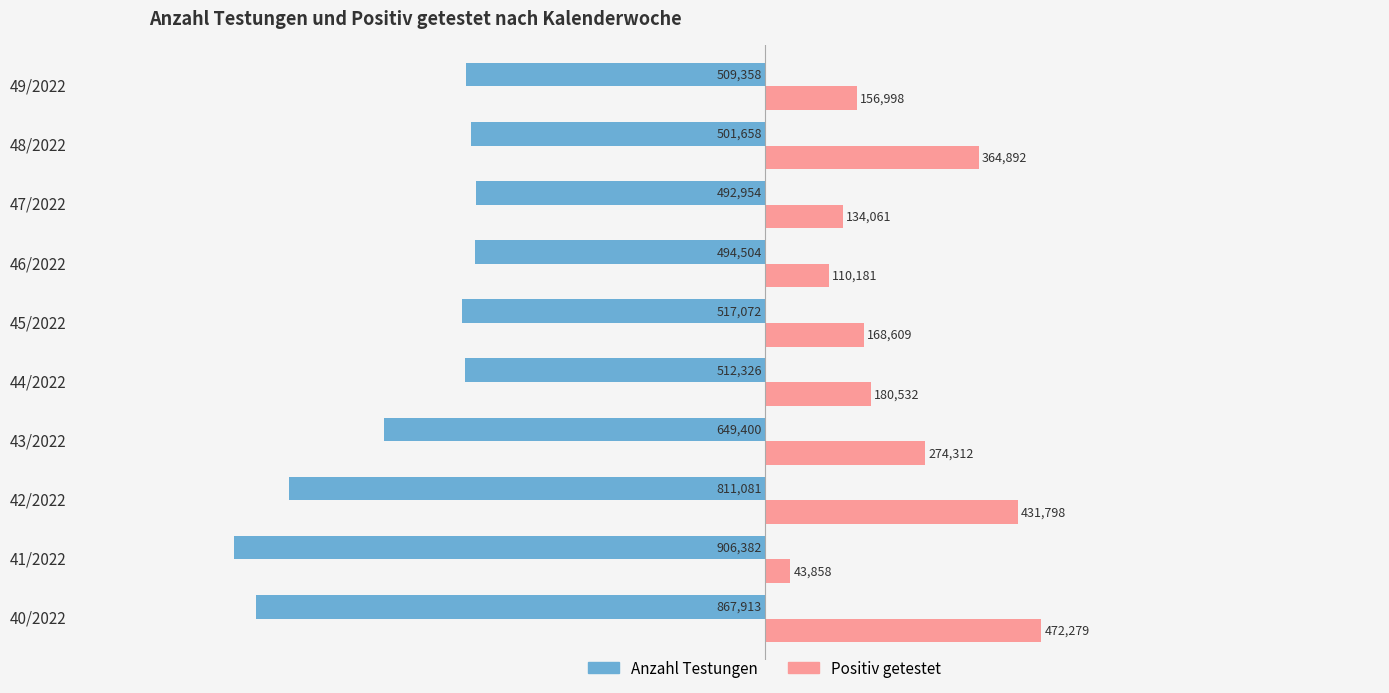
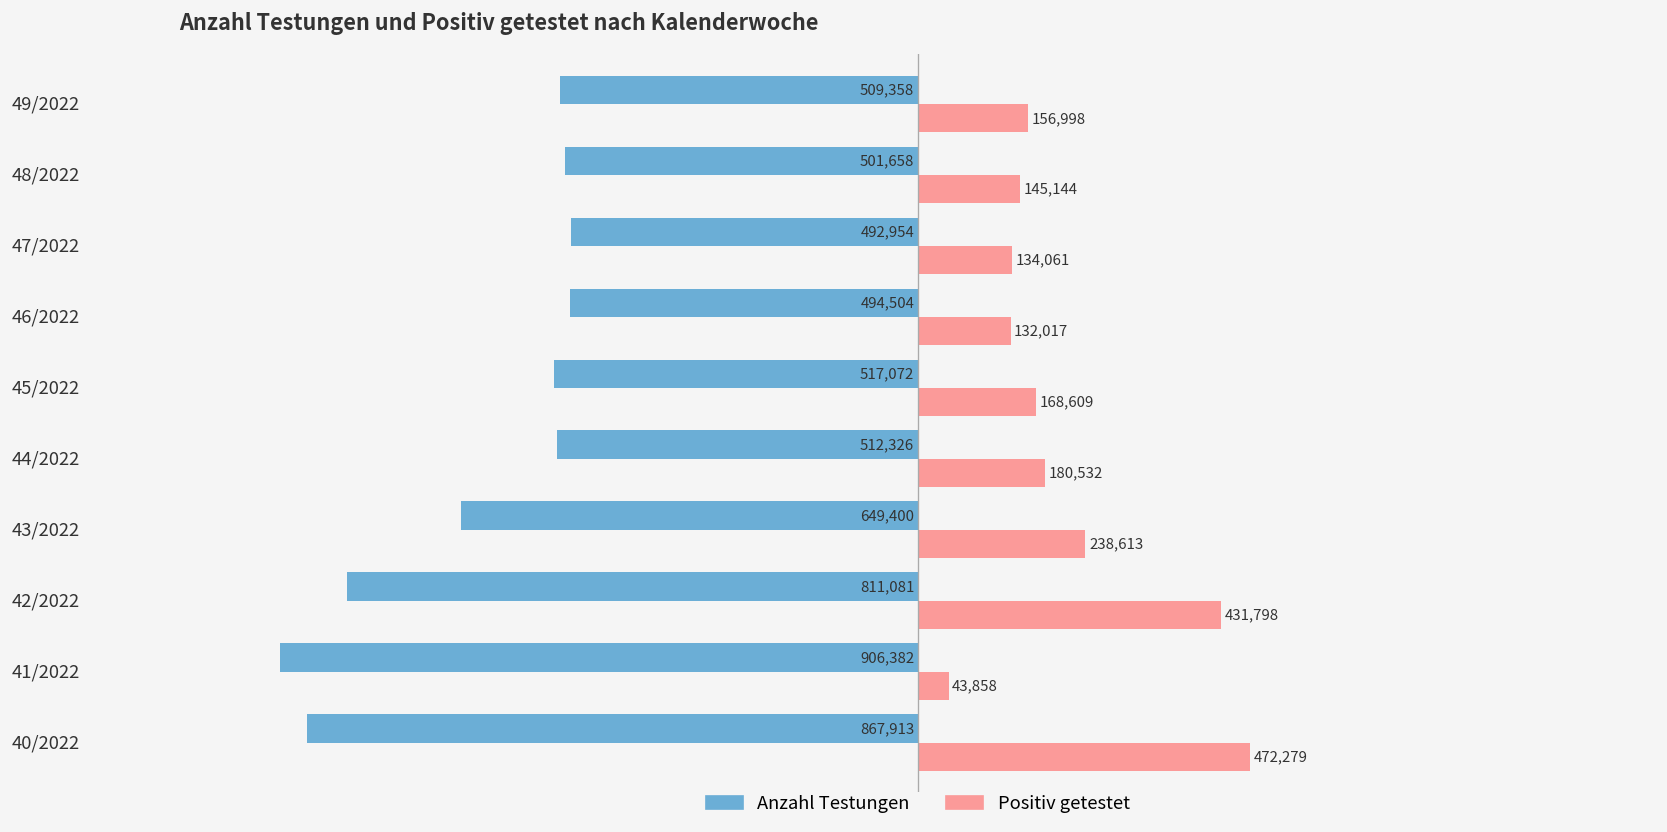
  {
    "Positiv getestet": {
      "49/2022": "156,998",
-     "48/2022": "364,892",
+     "48/2022": "145,144",
      "47/2022": "134,061",
-     "46/2022": "110,181",
+     "46/2022": "132,017",
      "45/2022": "168,609",
      "44/2022": "180,532",
-     "43/2022": "274,312",
+     "43/2022": "238,613",
      "42/2022": "431,798",
      "41/2022": "43,858",
      "40/2022": "472,279"
    }
  }
